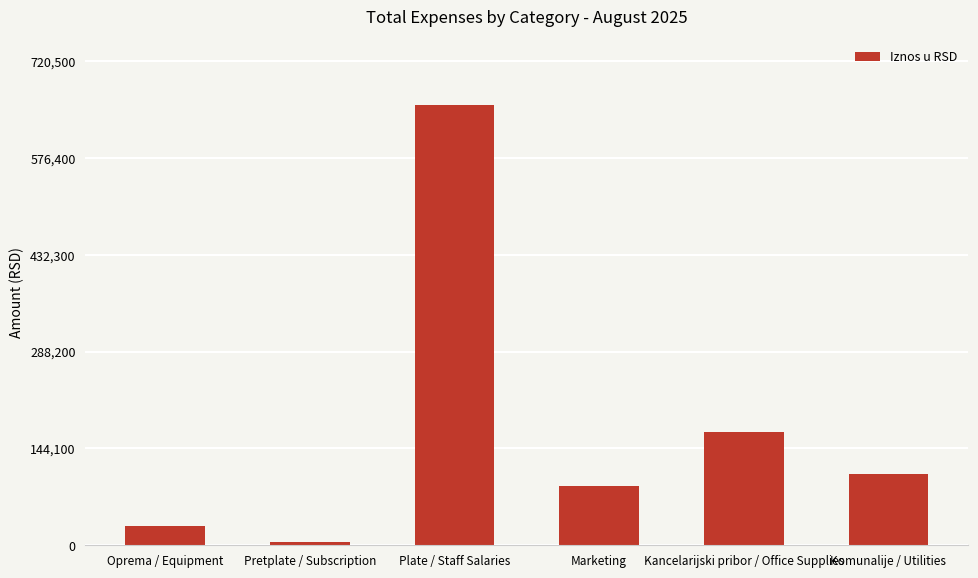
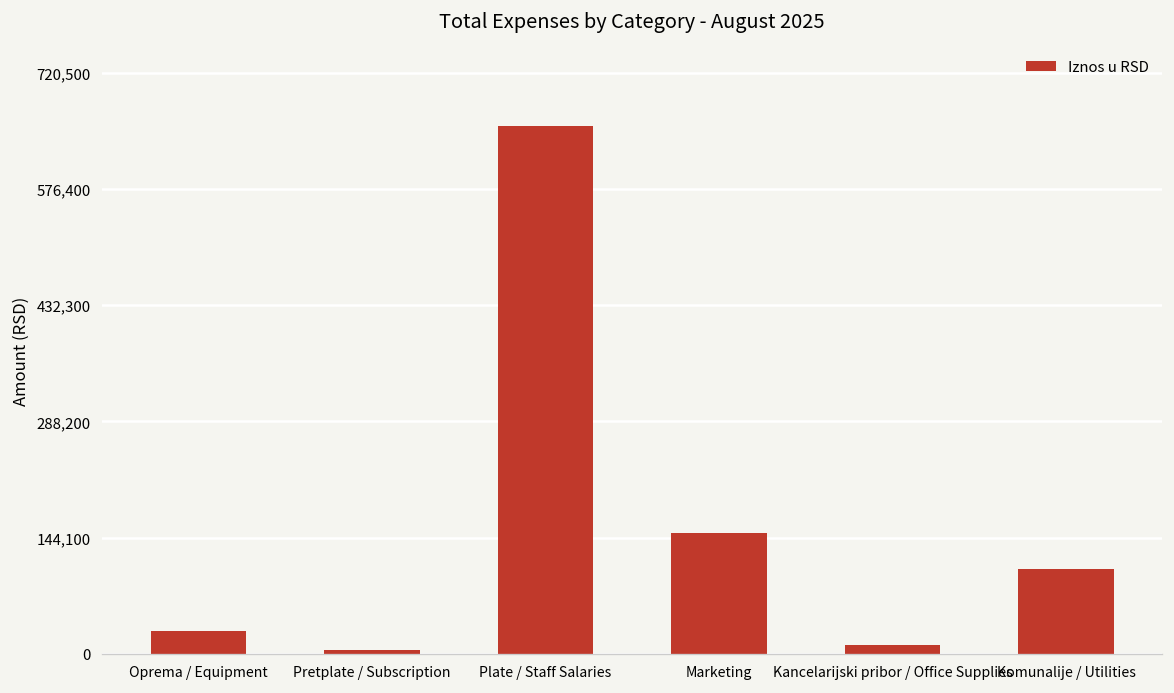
  {
    "Oprema / Equipment": "30,000",
    "Pretplate / Subscription": "0",
    "Plate / Staff Salaries": "660,000",
-   "Marketing": "90,000",
-   "Kancelarijski pribor / Office Supplies": "170,000",
+   "Marketing": "150,000",
+   "Kancelarijski pribor / Office Supplies": "10,000",
    "Komunalije / Utilities": "110,000"
  }
